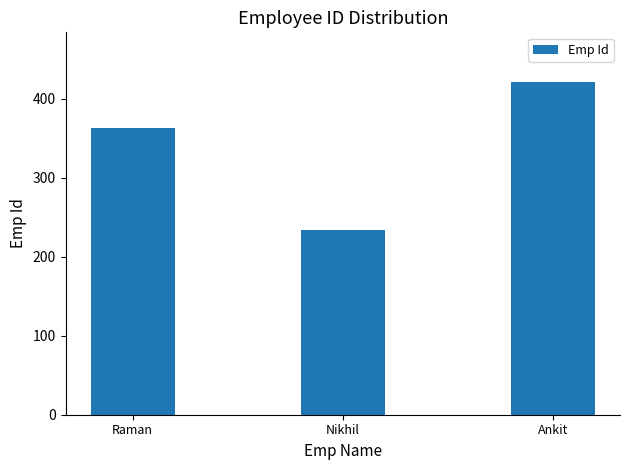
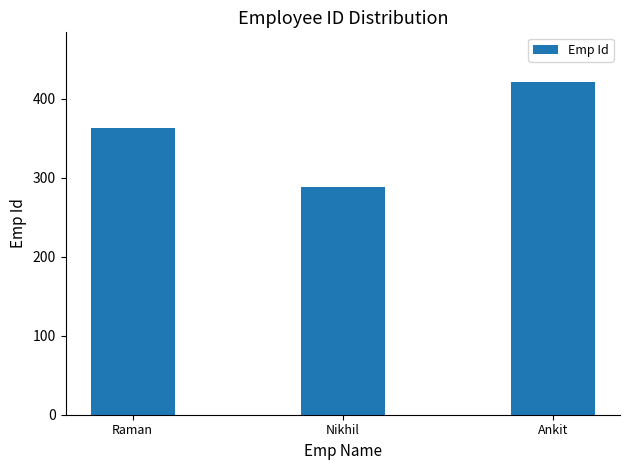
  {
    "Raman": 360,
-   "Nikhil": 230,
+   "Nikhil": 290,
    "Ankit": 420
  }
